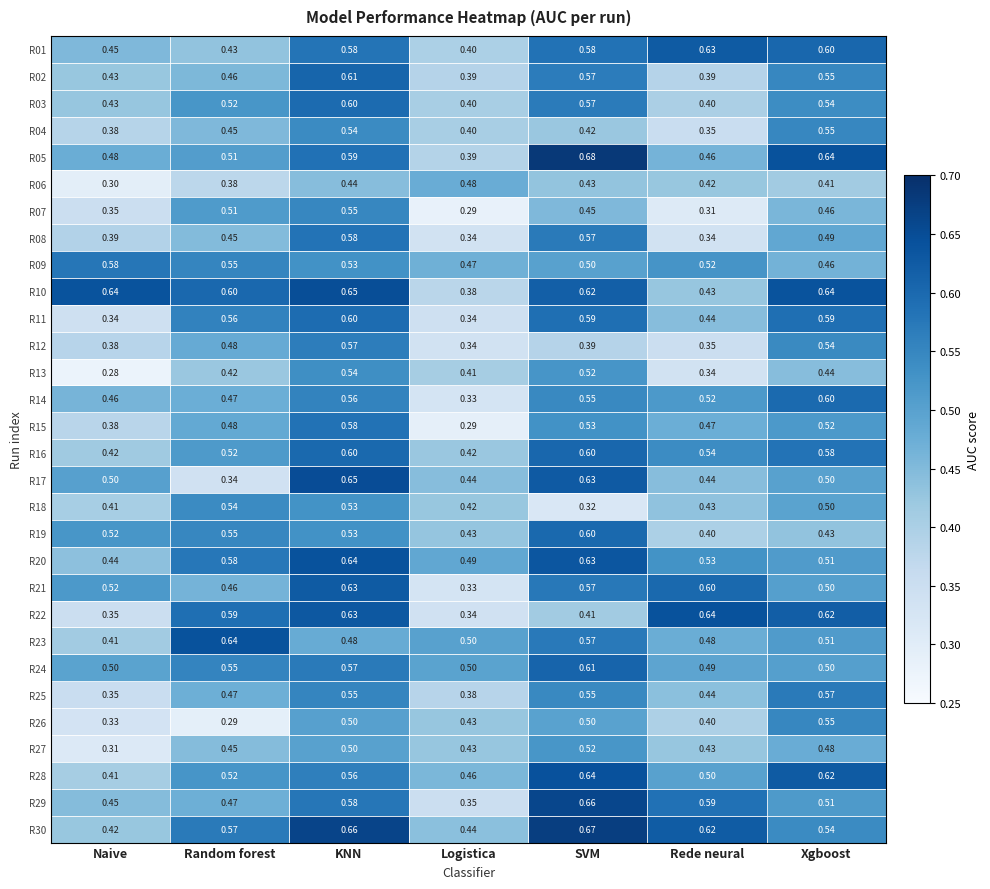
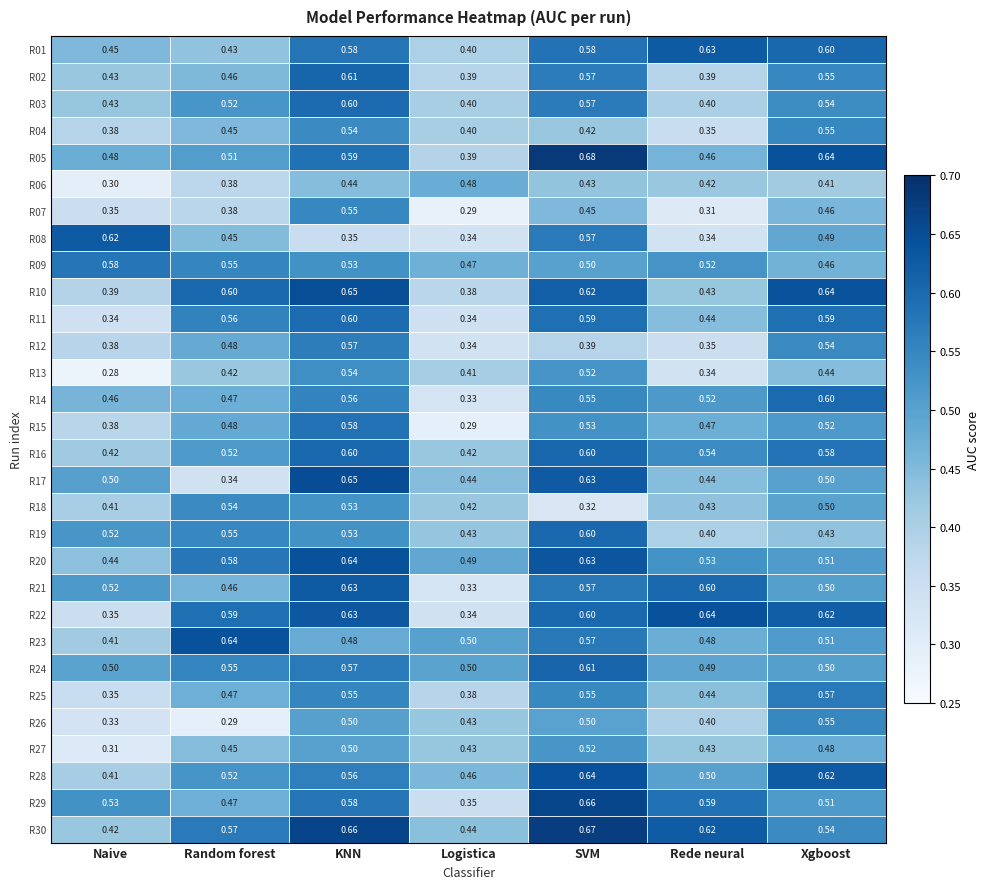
  {
    "R07": {
      "Naive": 0.35,
-     "Random forest": 0.51,
+     "Random forest": 0.38,
      "KNN": 0.55,
      "Logistica": 0.29,
      "SVM": 0.45,
      "Rede neural": 0.31,
      "Xgboost": 0.46
    },
    "R08": {
-     "Naive": 0.39,
+     "Naive": 0.62,
      "Random forest": 0.45,
-     "KNN": 0.58,
+     "KNN": 0.35,
      "Logistica": 0.34,
      "SVM": 0.57,
      "Rede neural": 0.34,
      "Xgboost": 0.49
    },
    "R10": {
-     "Naive": 0.64,
+     "Naive": 0.39,
      "Random forest": 0.60,
      "KNN": 0.65,
      "Logistica": 0.38,
      "SVM": 0.62,
      "Rede neural": 0.43,
      "Xgboost": 0.64
    },
    "R22": {
      "Naive": 0.35,
      "Random forest": 0.59,
      "KNN": 0.63,
      "Logistica": 0.34,
-     "SVM": 0.41,
+     "SVM": 0.60,
      "Rede neural": 0.64,
      "Xgboost": 0.62
    },
    "R29": {
-     "Naive": 0.45,
+     "Naive": 0.53,
      "Random forest": 0.47,
      "KNN": 0.58,
      "Logistica": 0.35,
      "SVM": 0.66,
      "Rede neural": 0.59,
      "Xgboost": 0.51
    }
  }
